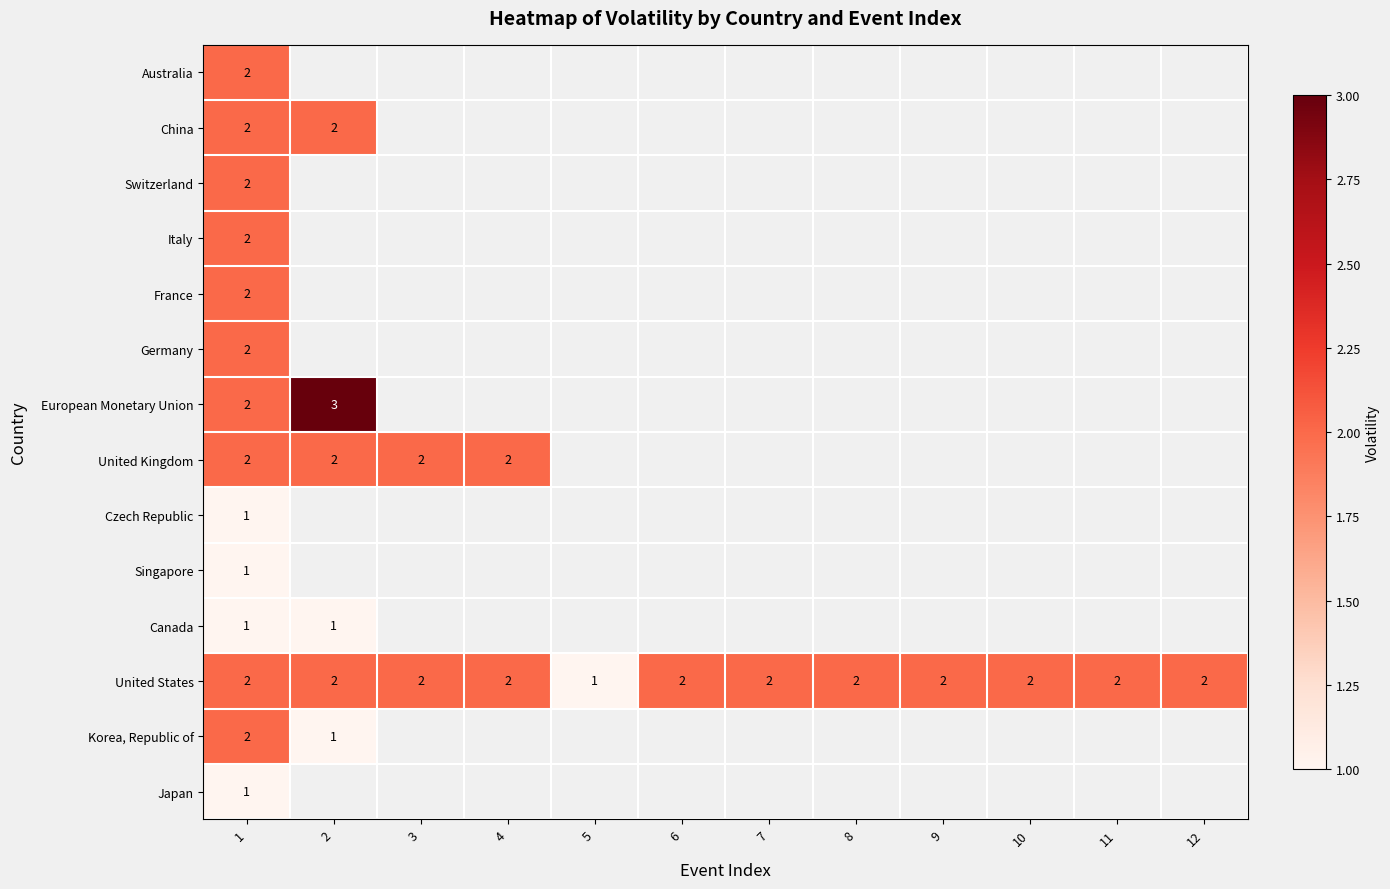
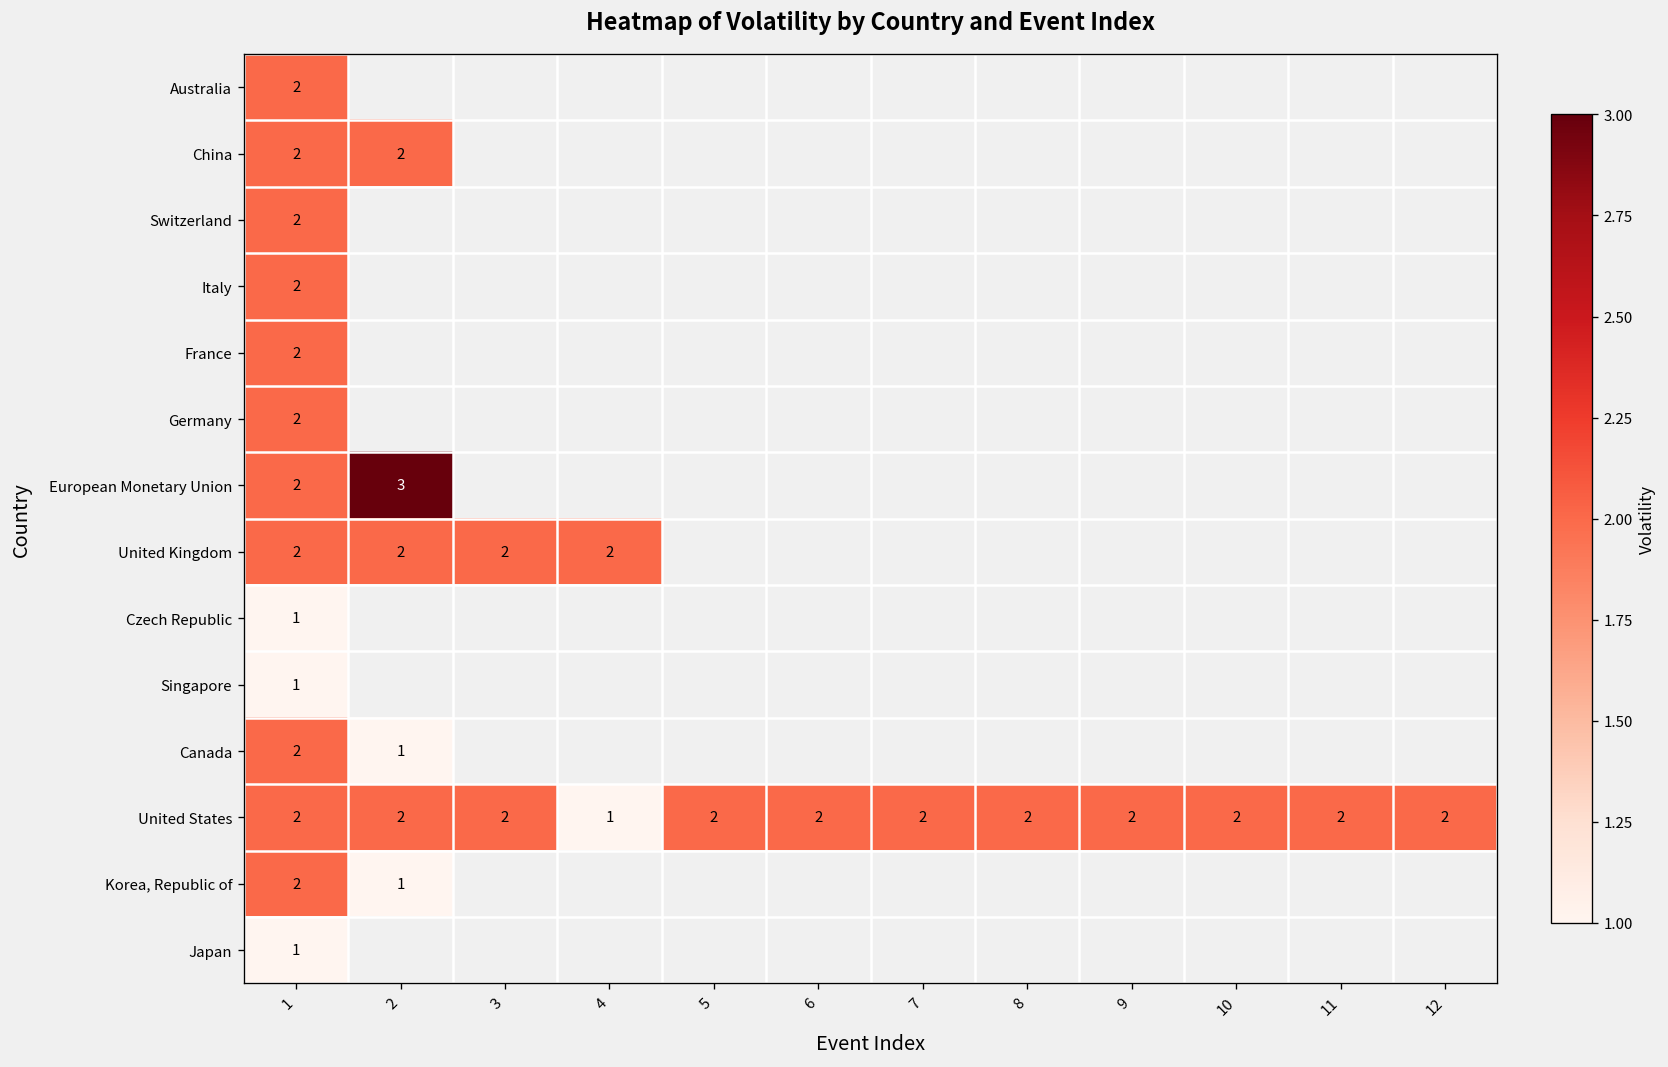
  {
    "Australia": {
      "1": 2
    },
    "China": {
      "1": 2,
      "2": 2
    },
    "Switzerland": {
      "1": 2
    },
    "Italy": {
      "1": 2
    },
    "France": {
      "1": 2
    },
    "Germany": {
      "1": 2
    },
    "European Monetary Union": {
      "1": 2,
      "2": 3
    },
    "United Kingdom": {
      "1": 2,
      "2": 2,
      "3": 2,
      "4": 2
    },
    "Czech Republic": {
      "1": 1
    },
    "Singapore": {
      "1": 1
    },
    "Canada": {
-     "1": 1,
+     "1": 2,
      "2": 1
    },
    "United States": {
      "1": 2,
      "2": 2,
      "3": 2,
-     "4": 2,
-     "5": 1,
+     "4": 1,
+     "5": 2,
      "6": 2,
      "7": 2,
      "8": 2,
      "9": 2,
      "10": 2,
      "11": 2,
      "12": 2
    },
    "Korea, Republic of": {
      "1": 2,
      "2": 1
    },
    "Japan": {
      "1": 1
    }
  }
